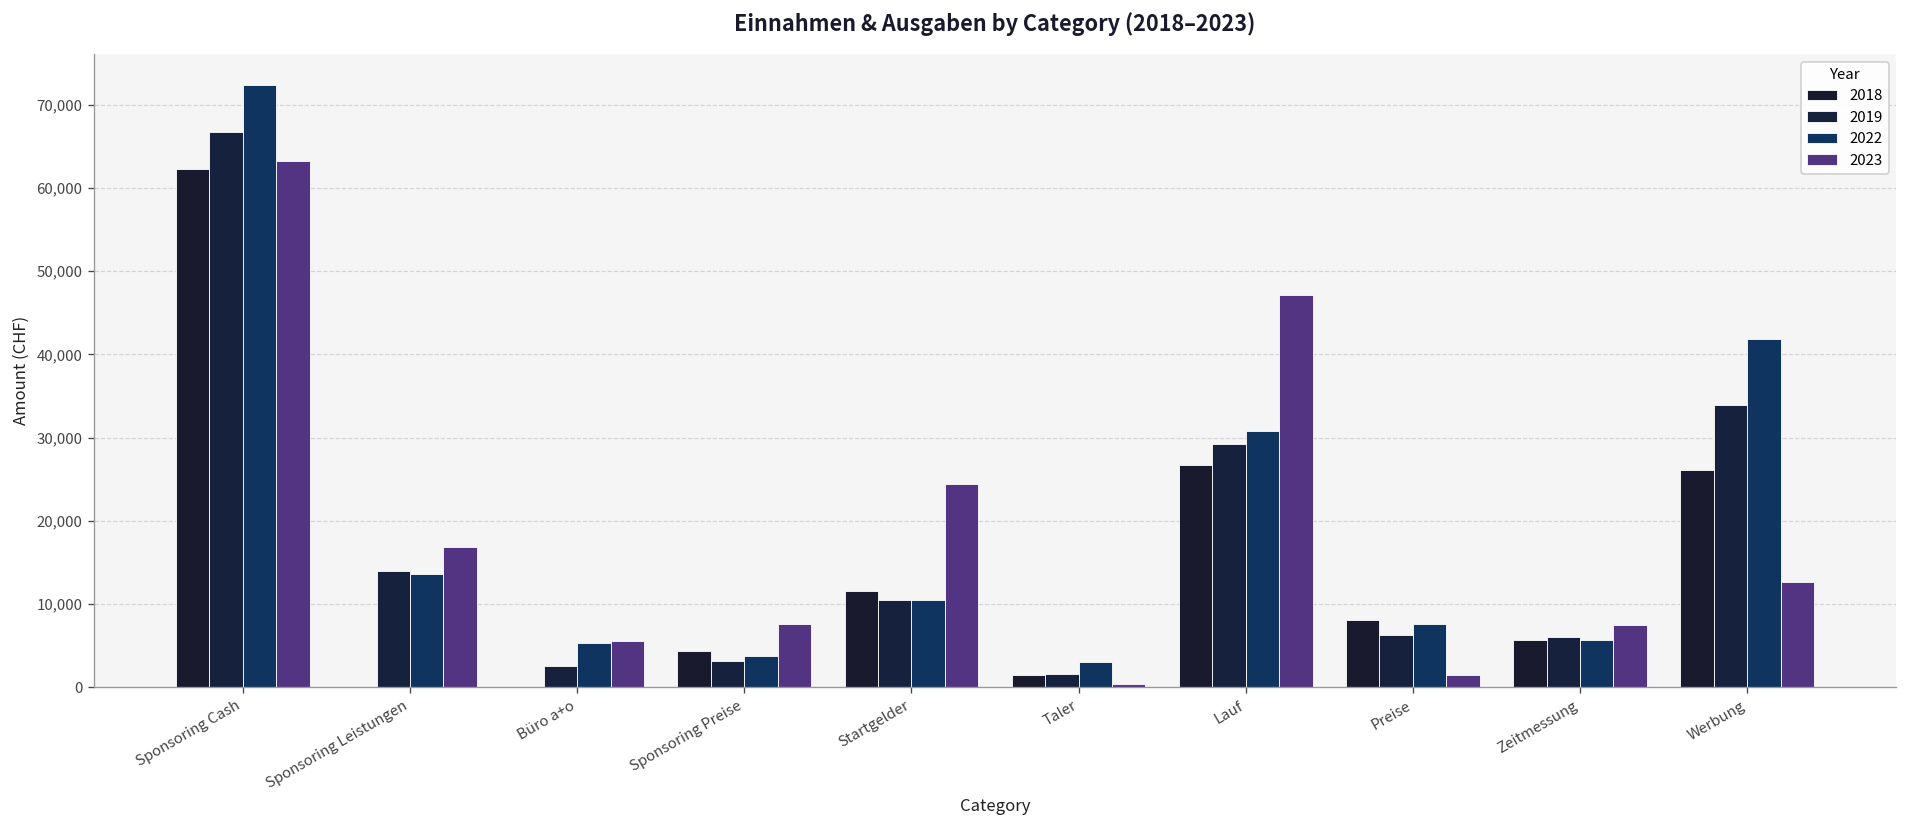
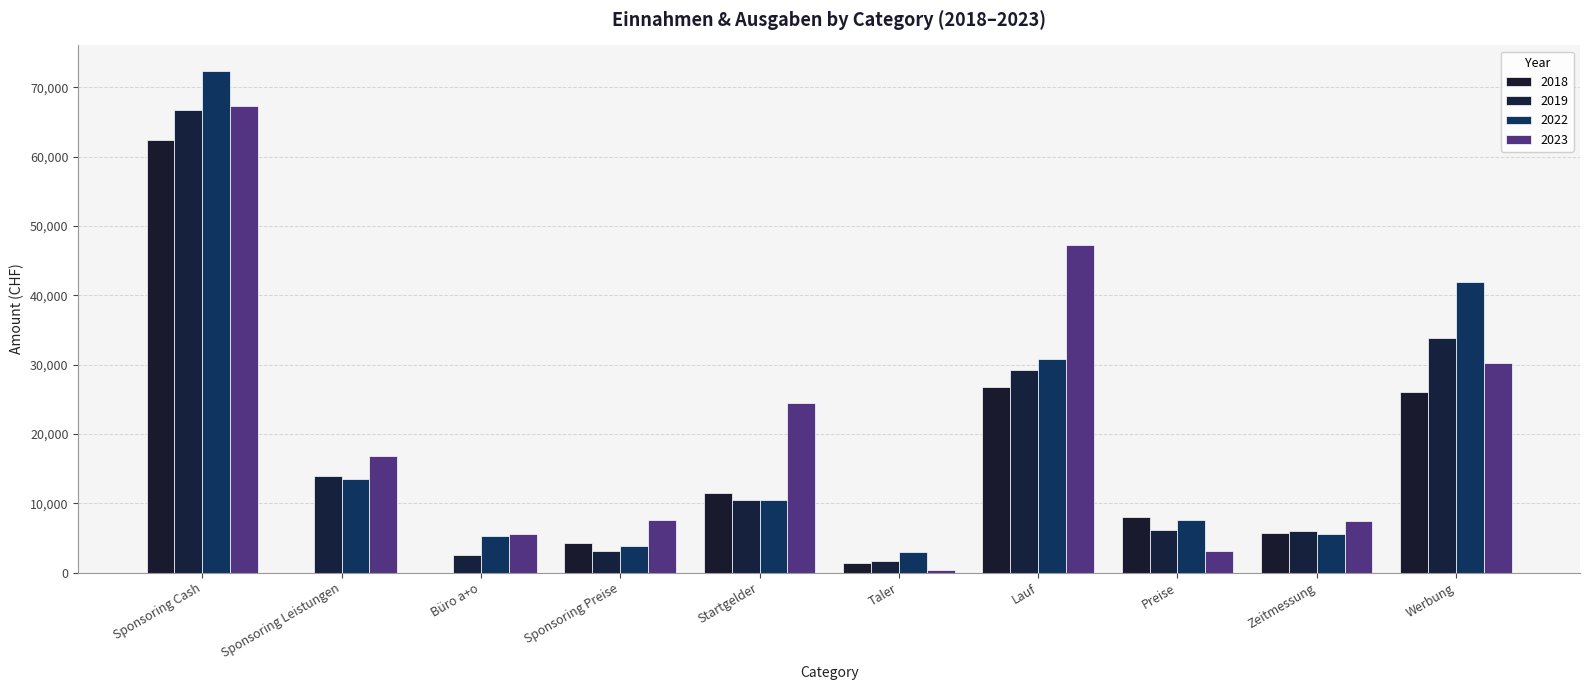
  {
    "2023": {
-     "Sponsoring Cash": "63,000",
+     "Sponsoring Cash": "67,000",
      "Sponsoring Leistungen": "17,000",
      "Büro a+o": "6,000",
      "Sponsoring Preise": "8,000",
      "Startgelder": "24,000",
      "Lauf": "47,000",
-     "Preise": "1,000",
+     "Preise": "3,000",
      "Zeitmessung": "7,000",
-     "Werbung": "13,000"
+     "Werbung": "30,000"
    }
  }
